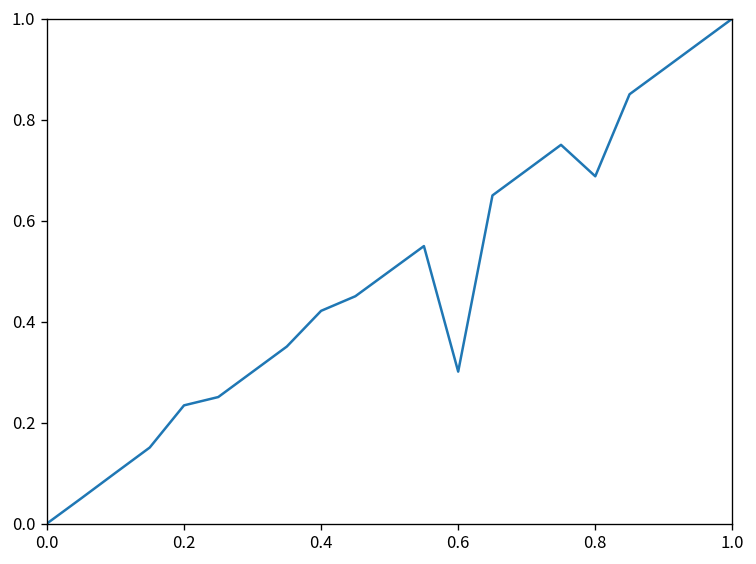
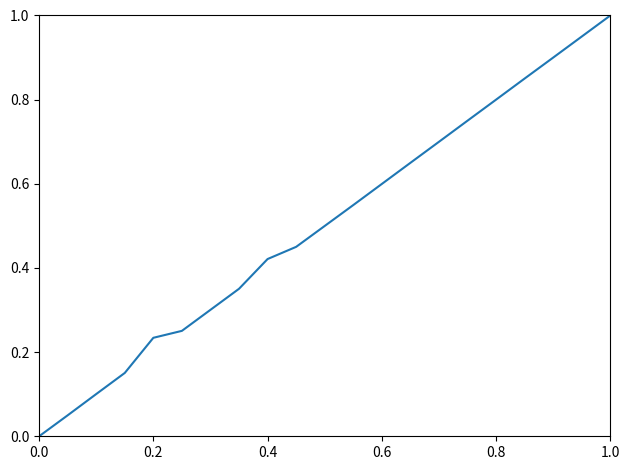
  {
    "0.0": 0.00,
    "0.2": 0.23,
    "0.4": 0.42,
-   "0.6": 0.30,
-   "0.8": 0.69,
+   "0.6": 0.60,
+   "0.8": 0.80,
    "1.0": 1.00
  }
